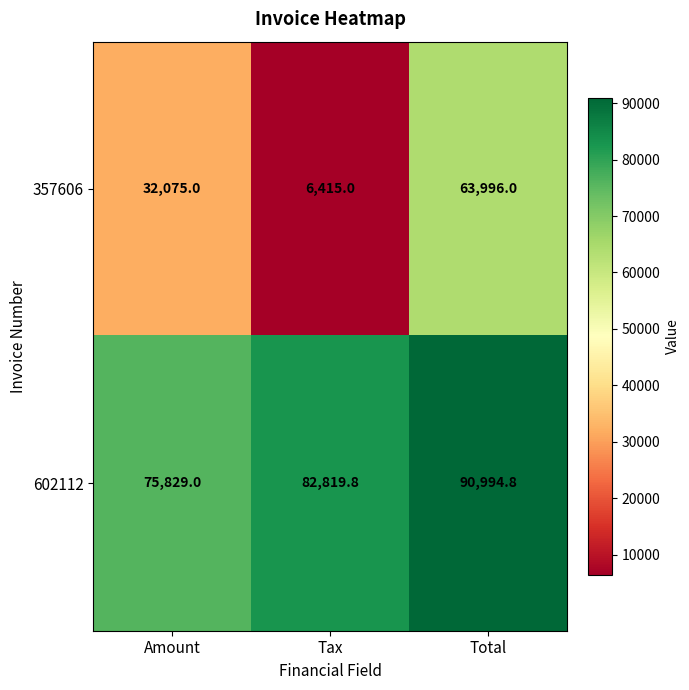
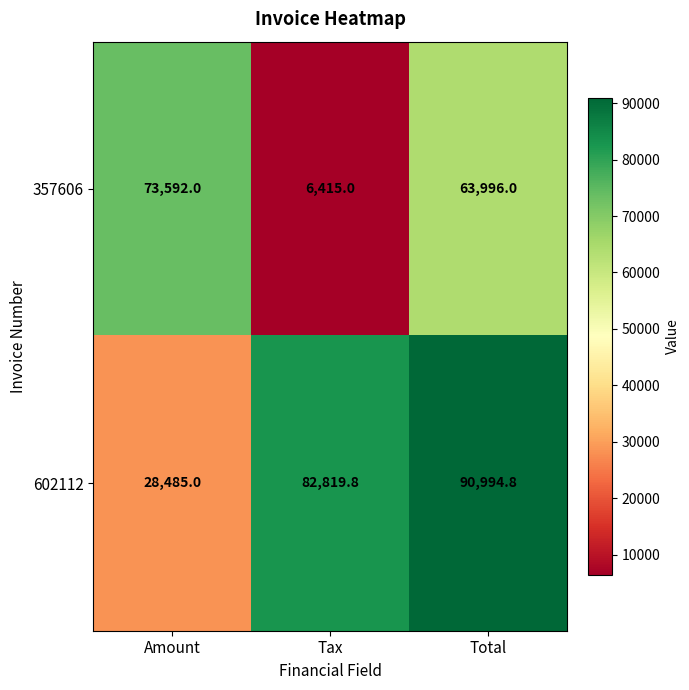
  {
    "357606": {
-     "Amount": "32,075.0",
+     "Amount": "73,592.0",
      "Tax": "6,415.0",
      "Total": "63,996.0"
    },
    "602112": {
-     "Amount": "75,829.0",
+     "Amount": "28,485.0",
      "Tax": "82,819.8",
      "Total": "90,994.8"
    }
  }
